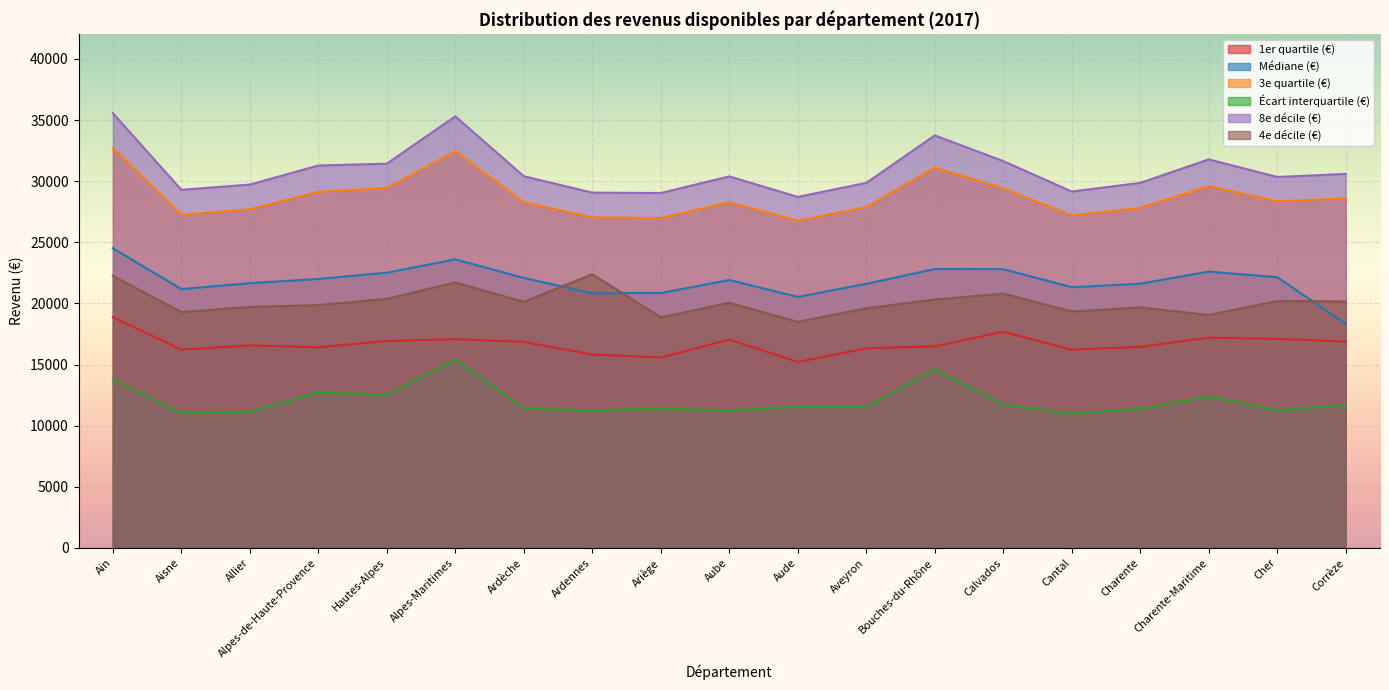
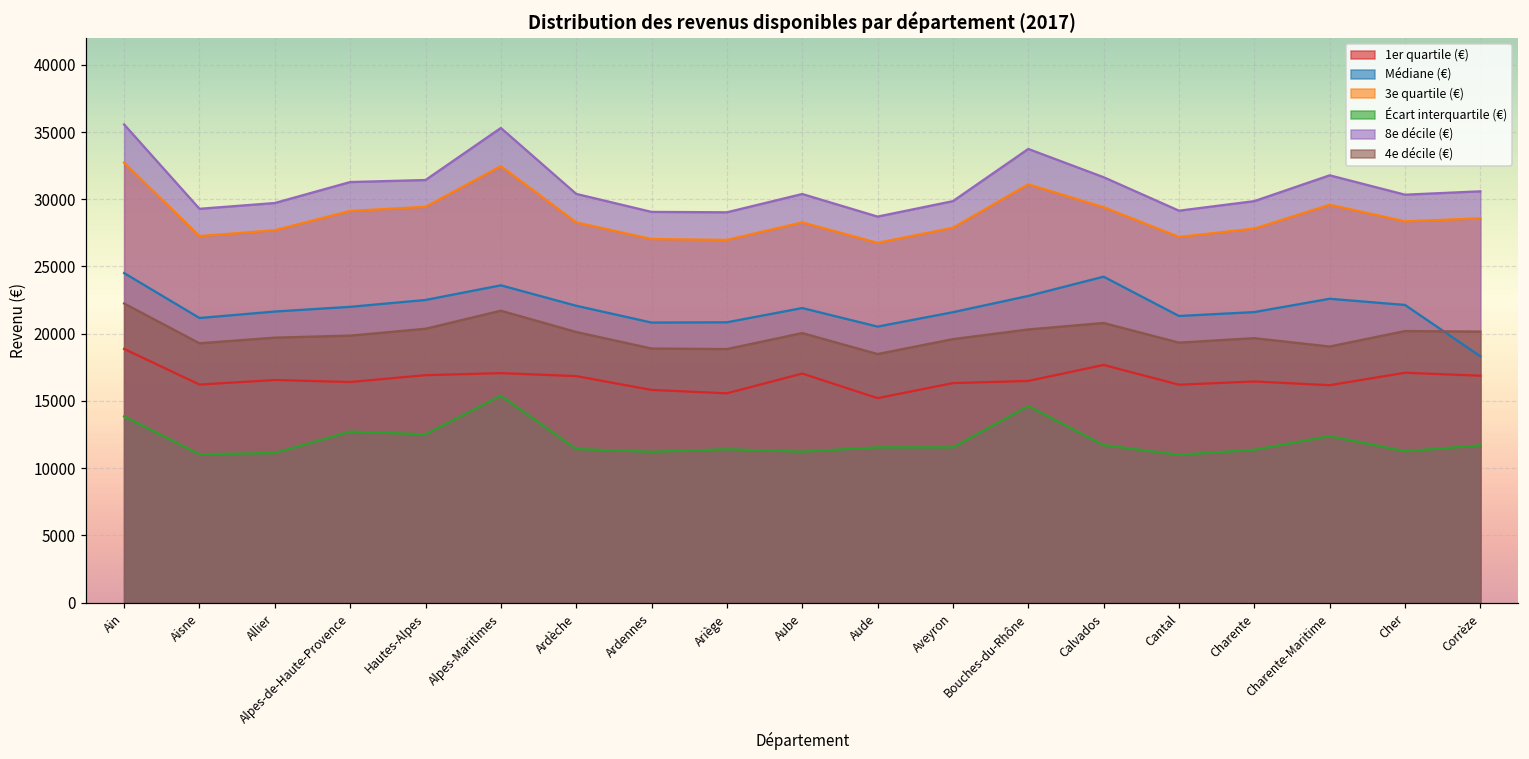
  {
    "1er quartile (€)": {
      "Ain": 18900,
      "Aisne": 16200,
      "Allier": 16600,
      "Alpes-de-Haute-Provence": 16400,
      "Hautes-Alpes": 16900,
      "Alpes-Maritimes": 17100,
      "Ardèche": 16900,
      "Ardennes": 15800,
      "Ariège": 15600,
      "Aube": 17000,
      "Aude": 15200,
      "Aveyron": 16300,
      "Bouches-du-Rhône": 16500,
      "Calvados": 17700,
      "Cantal": 16200,
      "Charente": 16500,
-     "Charente-Maritime": 17200,
+     "Charente-Maritime": 16200,
      "Cher": 17100,
      "Corrèze": 16900
    },
    "Médiane (€)": {
      "Ain": 24500,
      "Aisne": 21200,
      "Allier": 21700,
      "Alpes-de-Haute-Provence": 22000,
      "Hautes-Alpes": 22500,
      "Alpes-Maritimes": 23600,
      "Ardèche": 22100,
      "Ardennes": 20800,
      "Ariège": 20900,
      "Aube": 21900,
      "Aude": 20500,
      "Aveyron": 21600,
      "Bouches-du-Rhône": 22800,
-     "Calvados": 22800,
+     "Calvados": 24200,
      "Cantal": 21300,
      "Charente": 21600,
      "Charente-Maritime": 22600,
      "Cher": 22100,
      "Corrèze": 18300
    },
    "3e quartile (€)": {
      "Ain": 32700,
      "Aisne": 27300,
      "Allier": 27700,
      "Alpes-de-Haute-Provence": 29100,
      "Hautes-Alpes": 29400,
      "Alpes-Maritimes": 32500,
      "Ardèche": 28300,
      "Ardennes": 27000,
      "Ariège": 27000,
      "Aube": 28300,
      "Aude": 26800,
      "Aveyron": 27900,
      "Bouches-du-Rhône": 31100,
      "Calvados": 29400,
      "Cantal": 27200,
      "Charente": 27800,
      "Charente-Maritime": 29600,
      "Cher": 28400,
      "Corrèze": 28600
    },
    "Écart interquartile (€)": {
      "Ain": 13900,
      "Aisne": 11000,
      "Allier": 11100,
      "Alpes-de-Haute-Provence": 12700,
      "Hautes-Alpes": 12500,
      "Alpes-Maritimes": 15400,
      "Ardèche": 11400,
      "Ardennes": 11200,
      "Ariège": 11400,
      "Aube": 11200,
      "Aude": 11600,
      "Aveyron": 11600,
      "Bouches-du-Rhône": 14600,
      "Calvados": 11700,
      "Cantal": 11000,
      "Charente": 11400,
      "Charente-Maritime": 12400,
      "Cher": 11300,
      "Corrèze": 11700
    },
    "8e décile (€)": {
      "Ain": 35600,
      "Aisne": 29300,
      "Allier": 29700,
      "Alpes-de-Haute-Provence": 31300,
      "Hautes-Alpes": 31400,
      "Alpes-Maritimes": 35300,
      "Ardèche": 30400,
      "Ardennes": 29100,
      "Ariège": 29000,
      "Aube": 30400,
      "Aude": 28700,
      "Aveyron": 29900,
      "Bouches-du-Rhône": 33700,
      "Calvados": 31600,
      "Cantal": 29200,
      "Charente": 29900,
      "Charente-Maritime": 31800,
      "Cher": 30300,
      "Corrèze": 30600
    },
    "4e décile (€)": {
      "Ain": 22300,
      "Aisne": 19300,
      "Allier": 19700,
      "Alpes-de-Haute-Provence": 19900,
      "Hautes-Alpes": 20400,
      "Alpes-Maritimes": 21700,
      "Ardèche": 20100,
-     "Ardennes": 22400,
+     "Ardennes": 18900,
      "Ariège": 18900,
      "Aube": 20100,
      "Aude": 18500,
      "Aveyron": 19600,
      "Bouches-du-Rhône": 20300,
      "Calvados": 20800,
      "Cantal": 19300,
      "Charente": 19700,
      "Charente-Maritime": 19100,
      "Cher": 20200,
      "Corrèze": 20200
    }
  }
